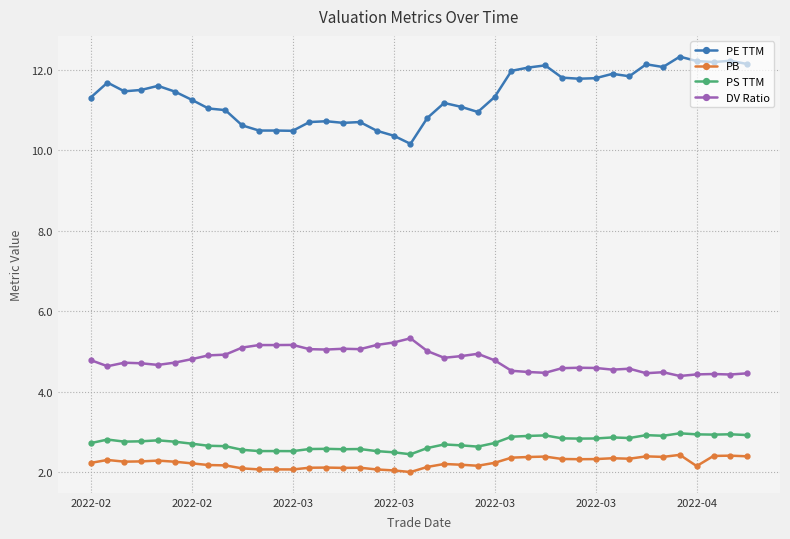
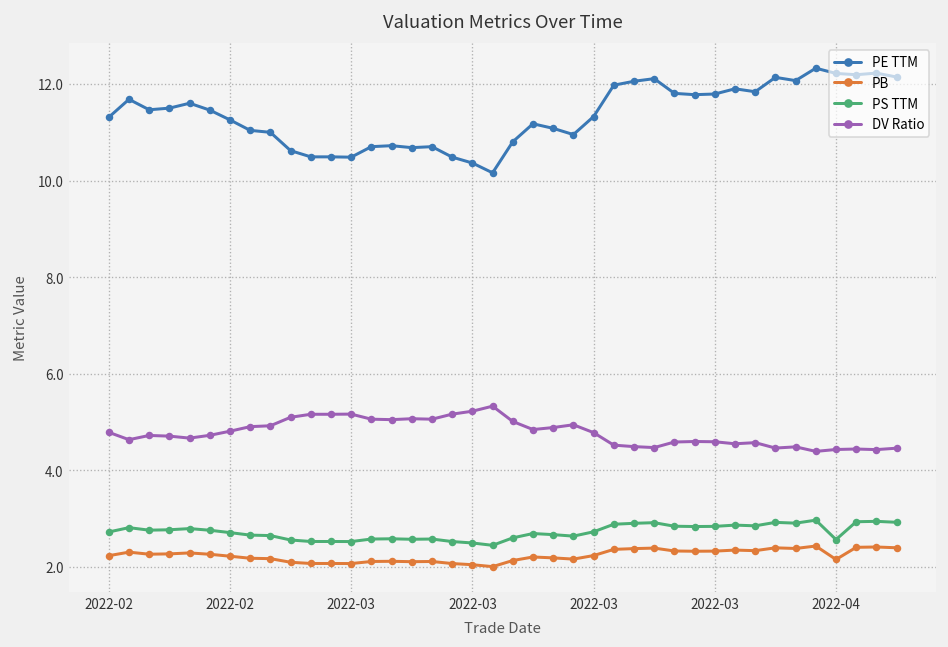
  {
    "PB": {
      "2022-04": 2.1
    },
    "PS TTM": {
-     "2022-04": 2.9
+     "2022-04": 2.6
    },
    "DV Ratio": {
      "2022-04": 4.4
    }
  }
